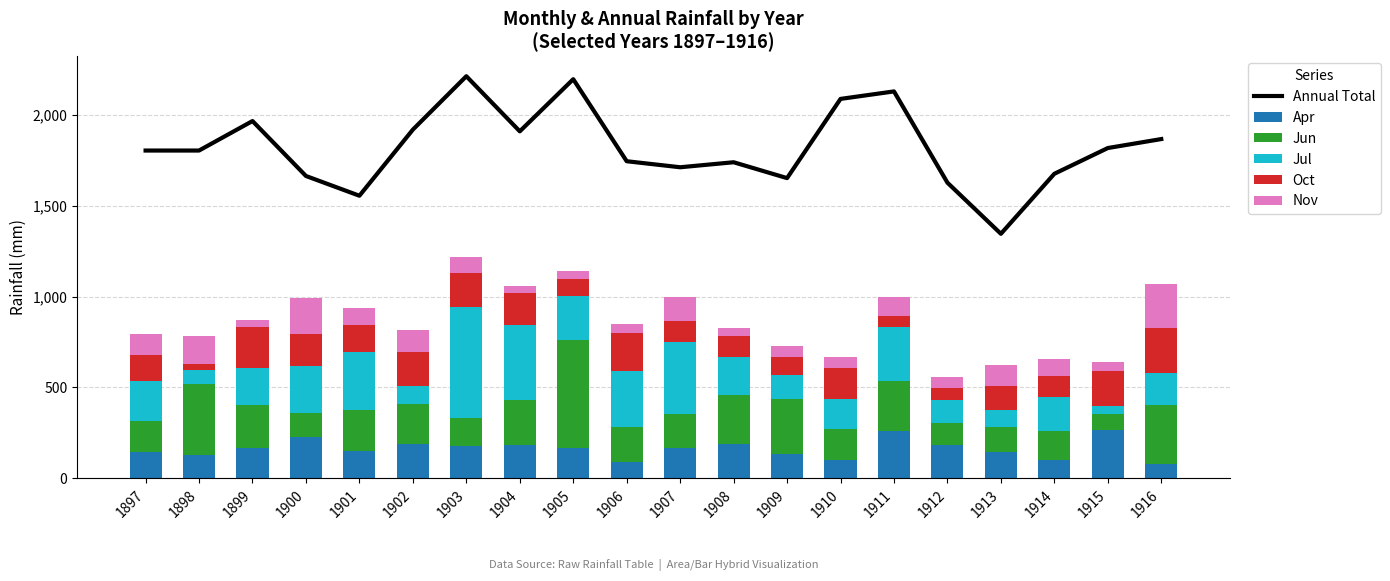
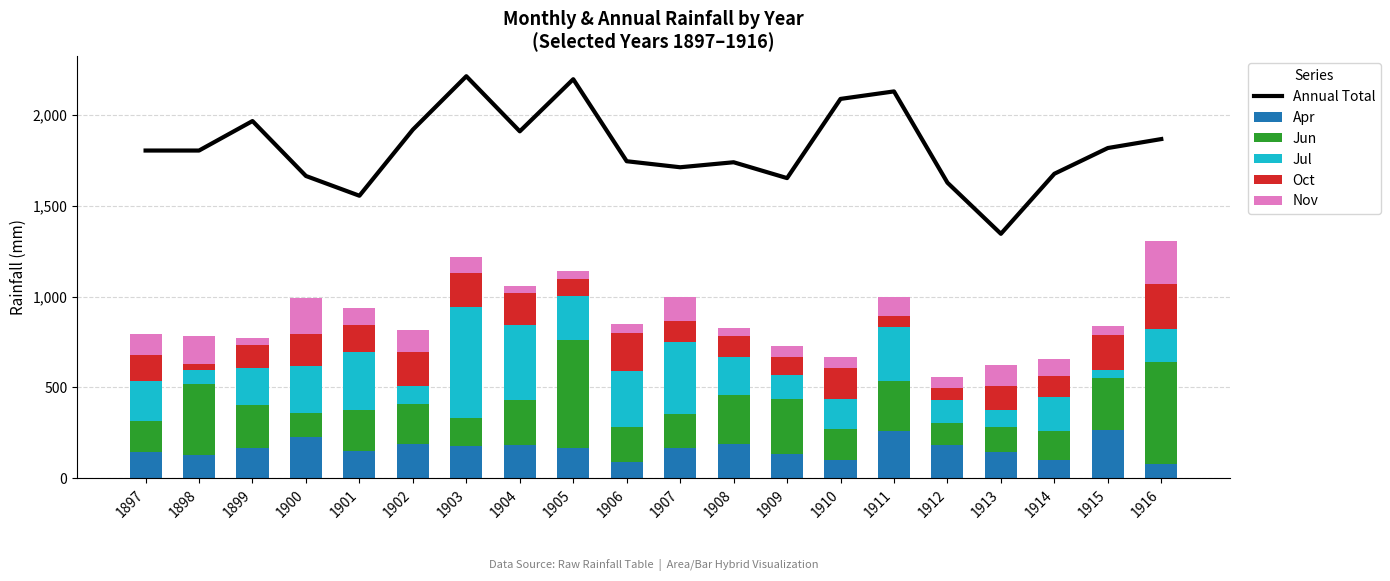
  {
    "Annual Total": {
      "1897": "1,800",
      "1898": "1,800",
      "1899": "1,970",
      "1900": "1,660",
      "1901": "1,560",
      "1902": "1,920",
      "1903": "2,210",
      "1904": "1,910",
      "1905": "2,200",
      "1906": "1,750",
      "1907": "1,710",
      "1908": "1,740",
      "1909": "1,650",
      "1910": "2,090",
      "1911": "2,130",
      "1912": "1,630",
      "1913": "1,350",
      "1914": "1,680",
      "1915": "1,820",
      "1916": "1,870"
    },
    "Apr": {
      "1897": "150",
      "1898": "130",
      "1899": "170",
      "1900": "230",
      "1901": "150",
      "1902": "190",
      "1903": "170",
      "1904": "180",
      "1905": "170",
      "1906": "90",
      "1907": "160",
      "1908": "190",
      "1909": "140",
      "1910": "100",
      "1911": "260",
      "1912": "180",
      "1913": "140",
      "1914": "100",
      "1915": "260",
      "1916": "80"
    },
    "Jun": {
      "1897": "170",
      "1898": "390",
      "1899": "240",
      "1900": "130",
      "1901": "230",
      "1902": "220",
      "1903": "160",
      "1904": "250",
      "1905": "600",
      "1906": "190",
      "1907": "190",
      "1908": "270",
      "1909": "300",
      "1910": "170",
      "1911": "270",
      "1912": "120",
      "1913": "140",
      "1914": "160",
-     "1915": "90",
-     "1916": "320"
+     "1915": "290",
+     "1916": "560"
    },
    "Jul": {
      "1897": "220",
      "1898": "80",
      "1899": "200",
      "1900": "260",
      "1901": "320",
      "1902": "100",
      "1903": "610",
      "1904": "410",
      "1905": "250",
      "1906": "310",
      "1907": "400",
      "1908": "210",
      "1909": "130",
      "1910": "170",
      "1911": "300",
      "1912": "130",
      "1913": "90",
      "1914": "180",
      "1915": "40",
      "1916": "180"
    },
    "Oct": {
      "1897": "140",
      "1898": "30",
-     "1899": "230",
+     "1899": "130",
      "1900": "180",
      "1901": "150",
      "1902": "190",
      "1903": "180",
      "1904": "180",
      "1905": "90",
      "1906": "210",
      "1907": "120",
      "1908": "110",
      "1909": "100",
      "1910": "180",
      "1911": "60",
      "1912": "60",
      "1913": "130",
      "1914": "120",
      "1915": "190",
      "1916": "250"
    },
    "Nov": {
      "1897": "120",
      "1898": "150",
      "1899": "40",
      "1900": "200",
      "1901": "100",
      "1902": "120",
      "1903": "90",
      "1904": "40",
      "1905": "40",
      "1906": "50",
      "1907": "130",
      "1908": "40",
      "1909": "60",
      "1910": "60",
      "1911": "110",
      "1912": "60",
      "1913": "120",
      "1914": "90",
      "1915": "50",
      "1916": "240"
    }
  }
